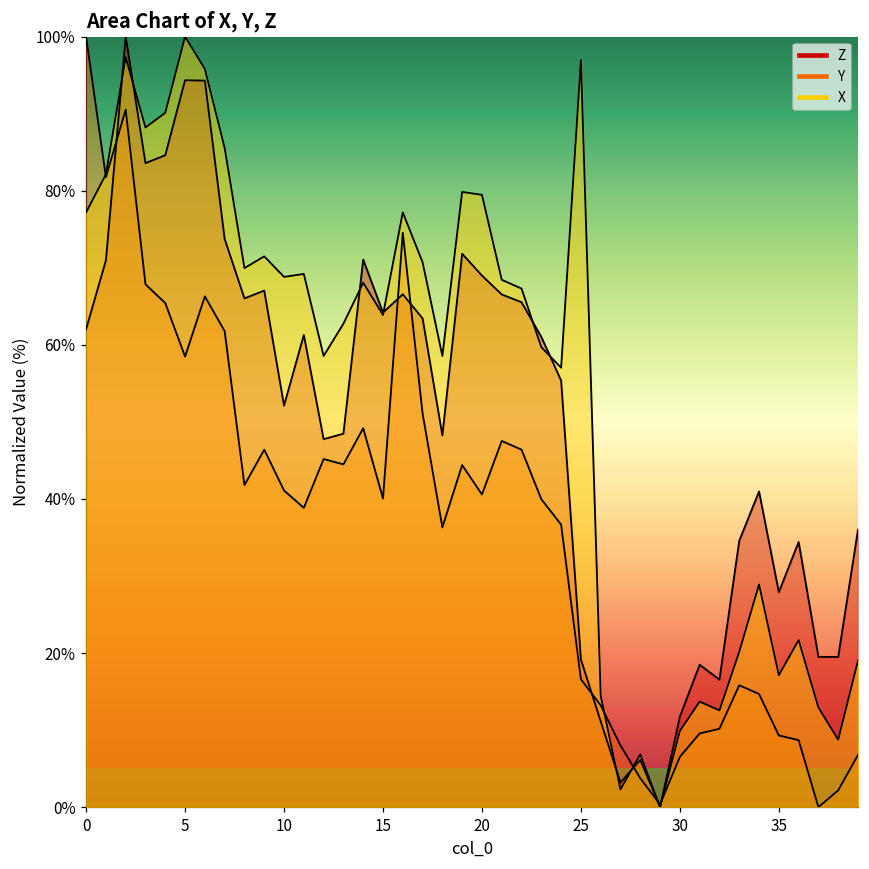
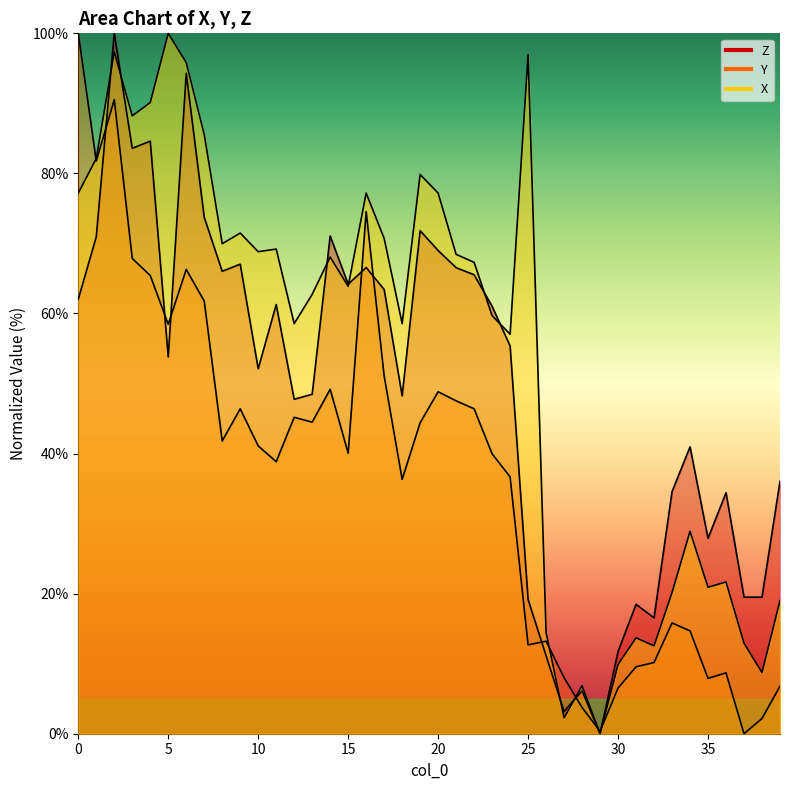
  {
    "Z": {
      "0": "62%",
-     "5": "94%",
+     "5": "54%",
      "10": "52%",
      "20": "69%",
      "25": "19%",
      "30": "12%",
      "35": "28%"
    },
    "Y": {
      "0": "100%",
      "5": "58%",
      "10": "41%",
      "15": "40%",
-     "20": "41%",
-     "25": "17%",
+     "20": "49%",
+     "25": "13%",
      "30": "7%",
-     "35": "9%"
+     "35": "8%"
    },
    "X": {
      "0": "77%",
      "5": "100%",
      "10": "69%",
-     "20": "79%",
+     "20": "77%",
      "25": "97%",
      "30": "10%",
-     "35": "17%"
+     "35": "21%"
    }
  }
